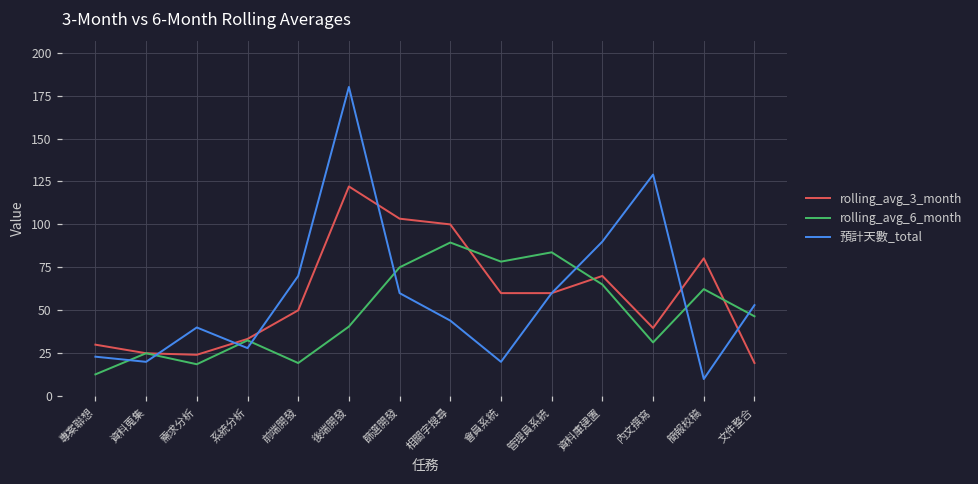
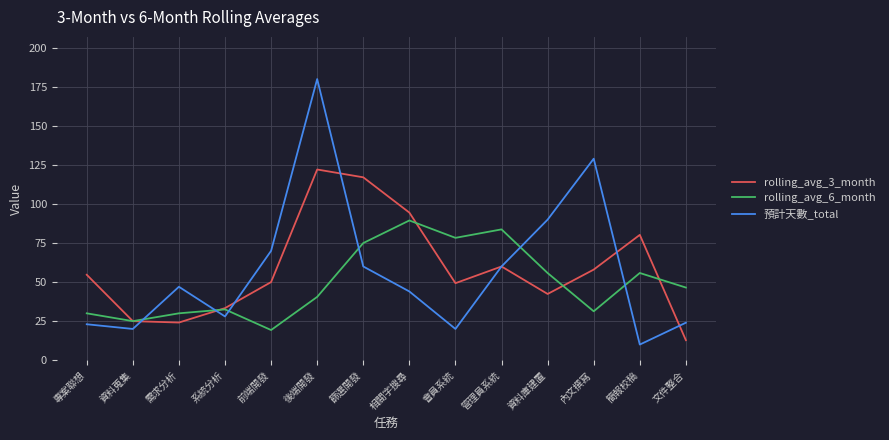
  {
    "rolling_avg_3_month": {
-     "專案聯想": 30,
+     "專案聯想": 55,
      "需求分析": 24,
      "前端開發": 50,
      "後端開發": 122,
-     "篩選開發": 103,
-     "相關字搜尋": 100,
-     "會員系統": 60,
-     "資料庫建置": 70,
-     "內文撰寫": 40,
+     "篩選開發": 117,
+     "相關字搜尋": 95,
+     "會員系統": 49,
+     "資料庫建置": 42,
+     "內文撰寫": 58,
      "簡報校稿": 80,
-     "文件整合": 19
+     "文件整合": 13
    },
    "rolling_avg_6_month": {
-     "專案聯想": 13,
-     "需求分析": 19,
+     "專案聯想": 30,
+     "需求分析": 30,
      "前端開發": 19,
      "後端開發": 41,
      "篩選開發": 75,
      "相關字搜尋": 89,
      "會員系統": 78,
      "管理員系統": 84,
-     "資料庫建置": 65,
+     "資料庫建置": 56,
      "內文撰寫": 31,
-     "簡報校稿": 62,
+     "簡報校稿": 56,
      "文件整合": 47
    },
    "預計天數_total": {
      "專案聯想": 23,
      "資料蒐集": 20,
-     "需求分析": 40,
+     "需求分析": 47,
      "系統分析": 28,
      "前端開發": 70,
      "後端開發": 180,
      "篩選開發": 60,
      "相關字搜尋": 44,
      "會員系統": 20,
      "資料庫建置": 90,
      "內文撰寫": 129,
      "簡報校稿": 10,
-     "文件整合": 53
+     "文件整合": 24
    }
  }
